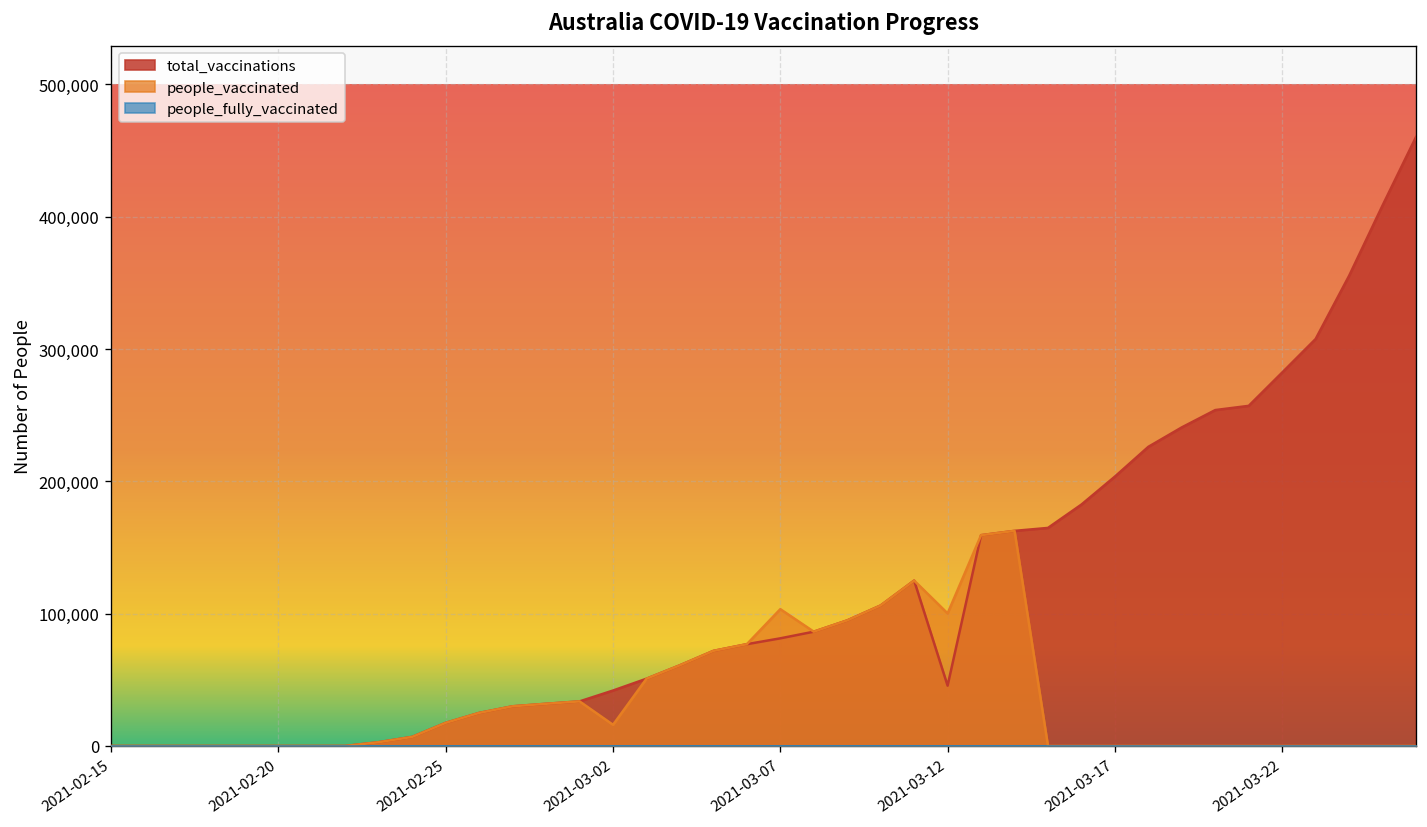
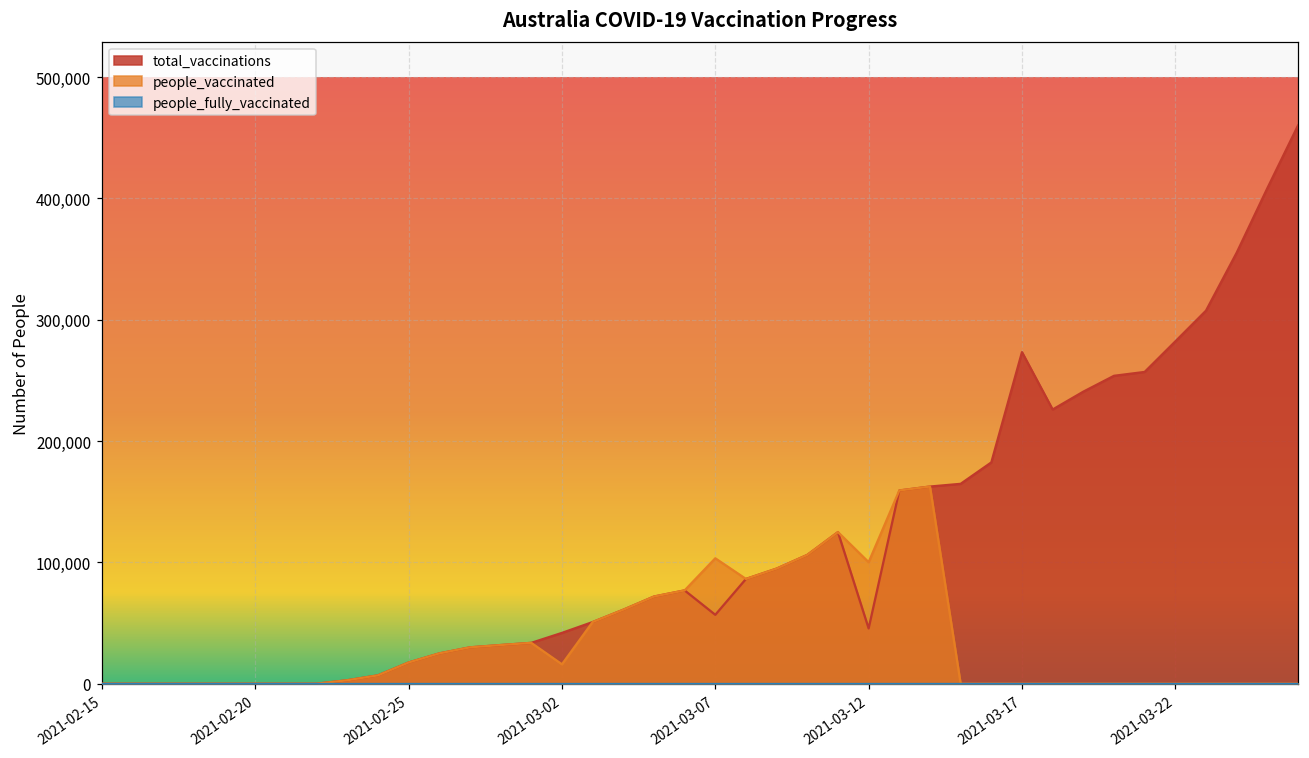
  {
    "total_vaccinations": {
      "2021-03-02": "42,000",
-     "2021-03-07": "81,000",
+     "2021-03-07": "57,000",
      "2021-03-12": "46,000",
-     "2021-03-17": "204,000",
+     "2021-03-17": "273,000",
      "2021-03-22": "282,000"
    },
    "people_vaccinated": {
      "2021-03-02": "16,000",
      "2021-03-07": "103,000",
      "2021-03-12": "100,000"
    },
    "people_fully_vaccinated": {
      "2021-02-25": "0",
      "2021-03-02": "0",
      "2021-03-07": "0",
      "2021-03-12": "0"
    }
  }
